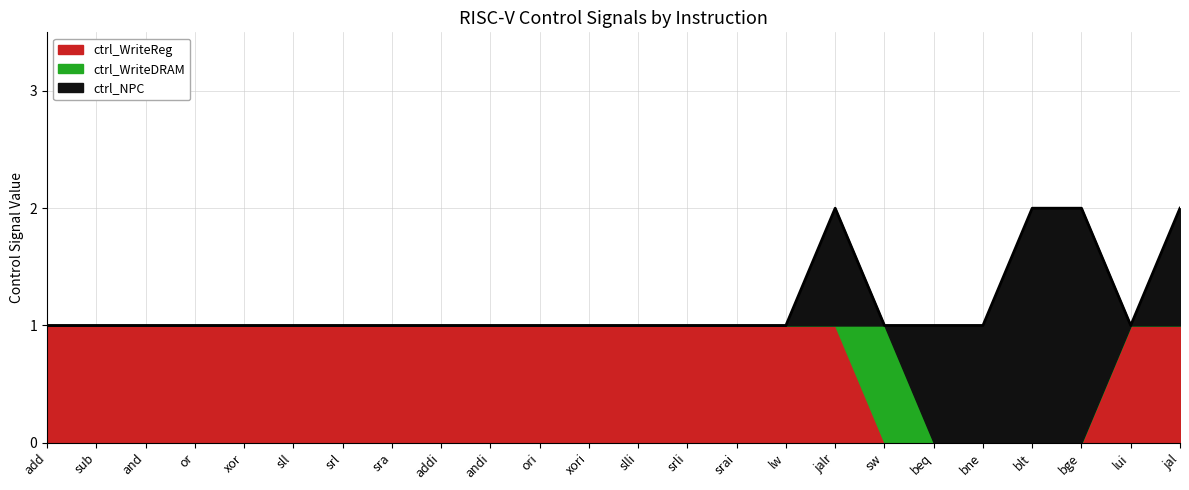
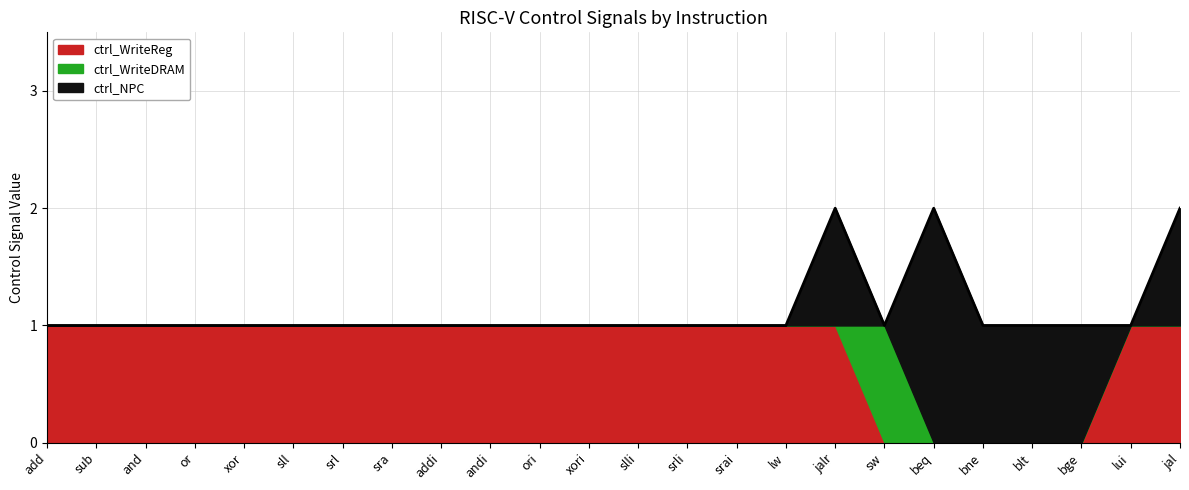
  {
    "ctrl_WriteReg": {
      "sw": 0
    },
    "ctrl_NPC": {
      "jalr": 2,
-     "beq": 1,
+     "beq": 2,
      "bne": 1,
-     "blt": 2,
-     "bge": 2,
+     "blt": 1,
+     "bge": 1,
      "jal": 2
    }
  }
